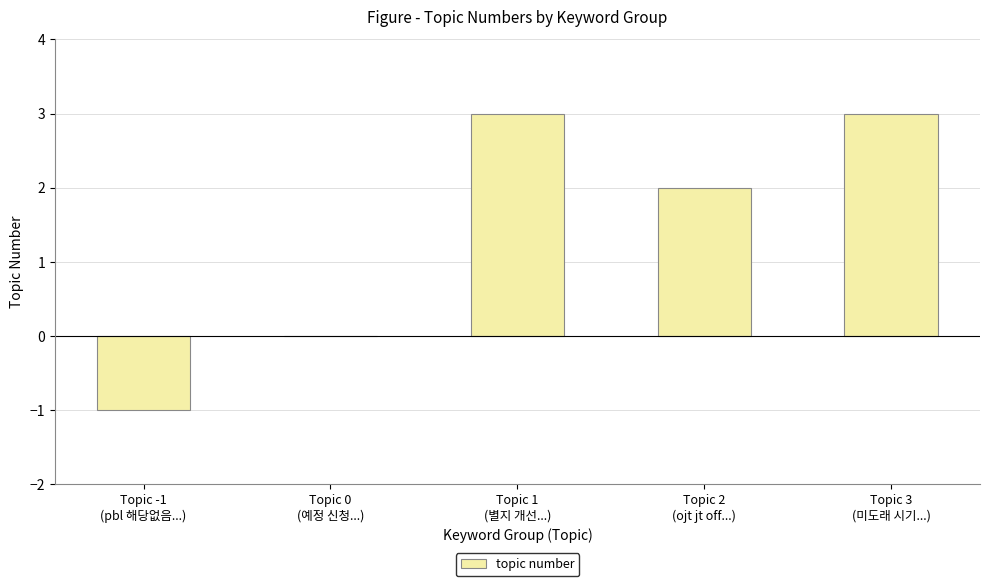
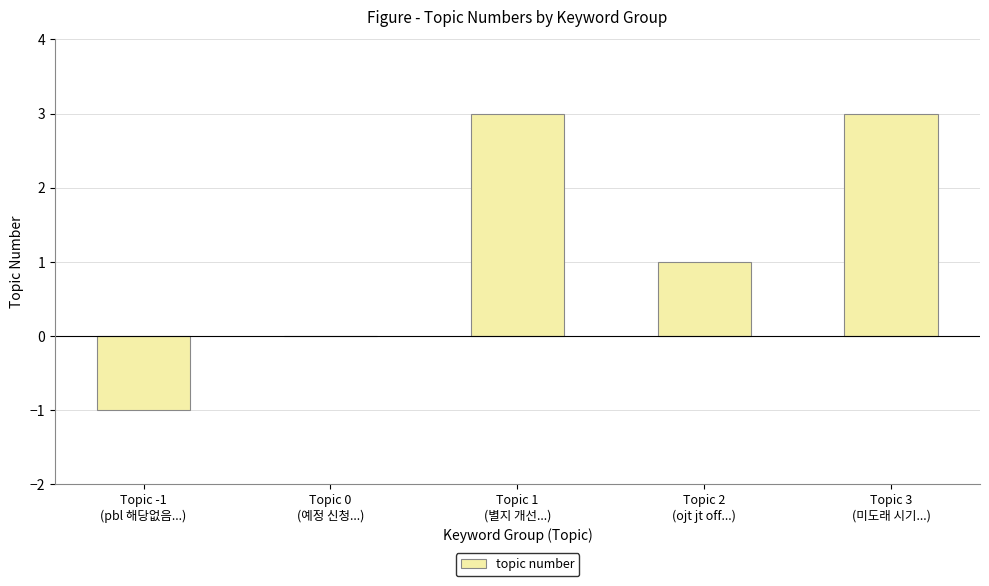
  {
    "Topic -1 (pbl 해당없음...)": -1,
    "Topic 0 (예정 신청...)": 0,
    "Topic 1 (별지 개선...)": 3,
-   "Topic 2 (ojt jt off...)": 2,
+   "Topic 2 (ojt jt off...)": 1,
    "Topic 3 (미도래 시기...)": 3
  }
